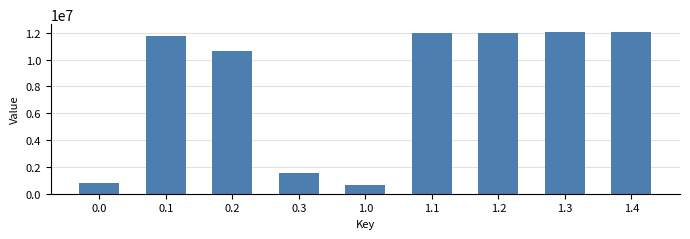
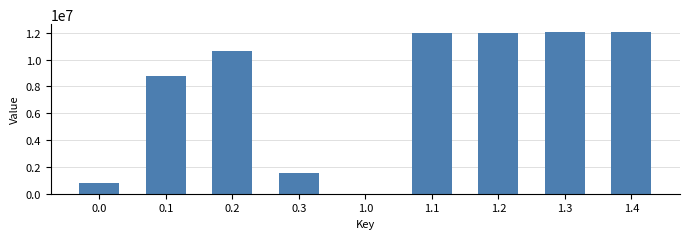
  {
    "0.0": 800000,
-   "0.1": 11800000,
+   "0.1": 8800000,
    "0.2": 10600000,
    "0.3": 1500000,
-   "1.0": 700000,
+   "1.0": 0,
    "1.1": 12000000,
    "1.2": 12000000,
    "1.3": 12000000,
    "1.4": 12000000
  }
